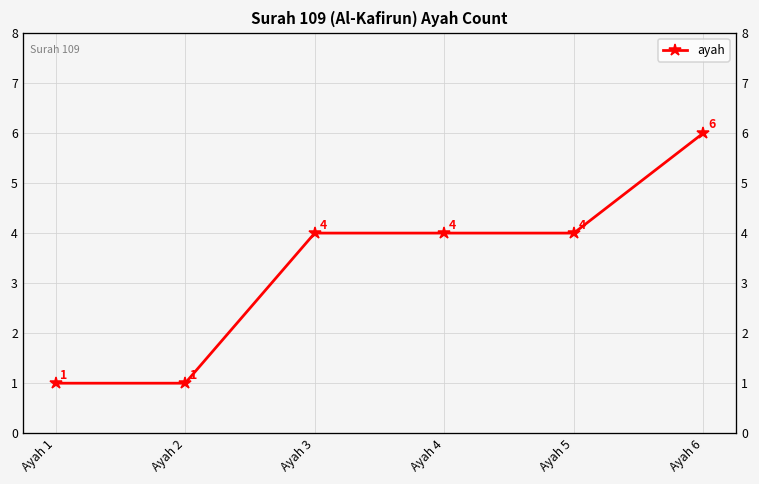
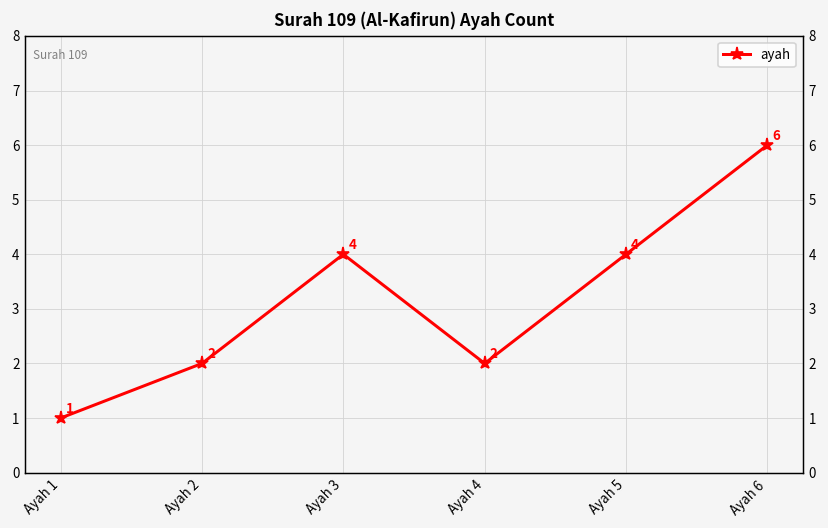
  {
    "Ayah 1": 1,
-   "Ayah 2": 1,
+   "Ayah 2": 2,
    "Ayah 3": 4,
-   "Ayah 4": 4,
+   "Ayah 4": 2,
    "Ayah 5": 4,
    "Ayah 6": 6
  }
